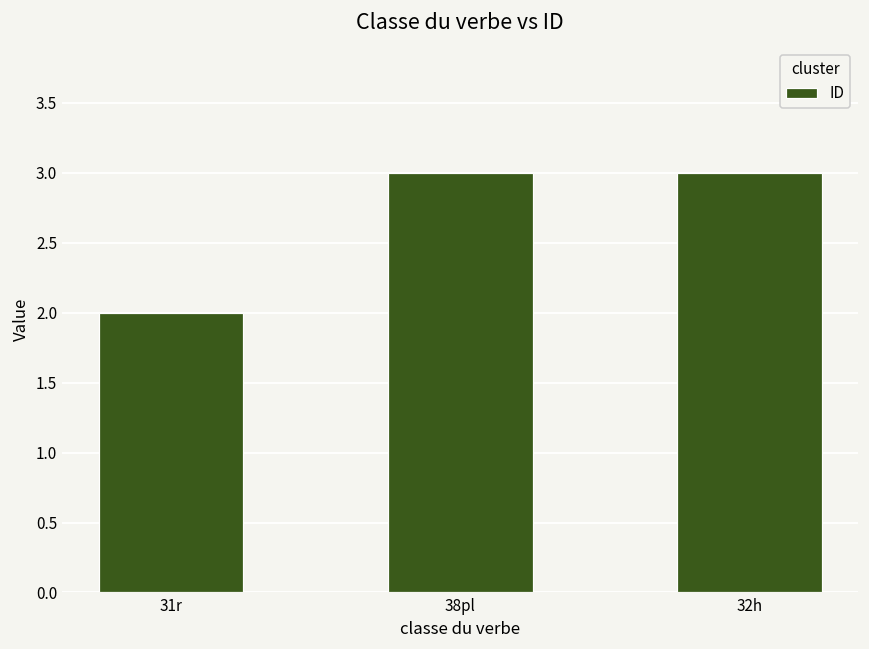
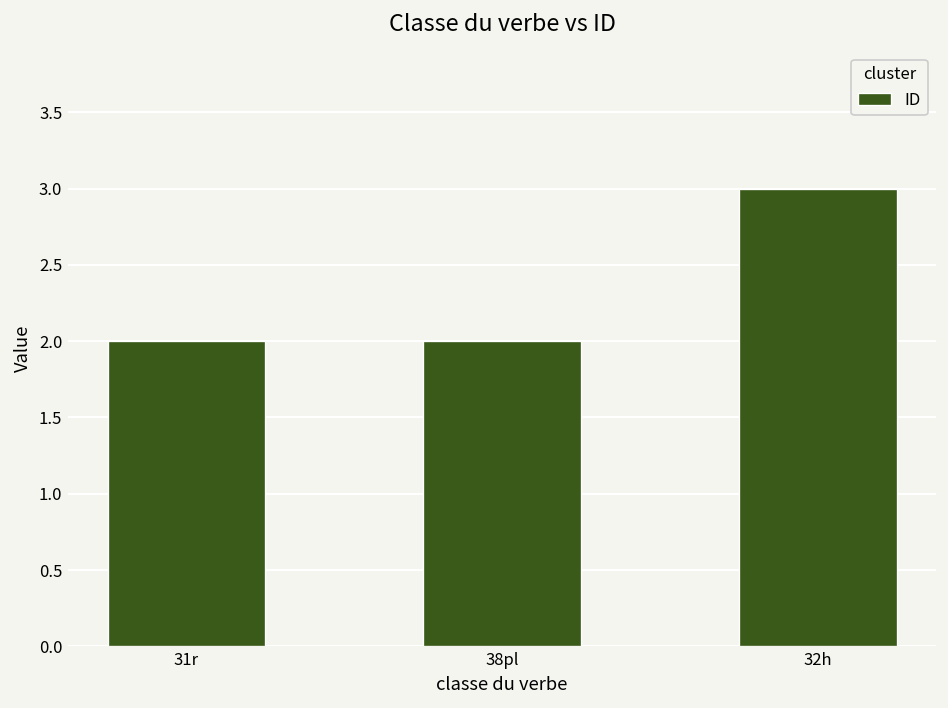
  {
    "31r": 2,
-   "38pl": 3,
+   "38pl": 2,
    "32h": 3
  }
